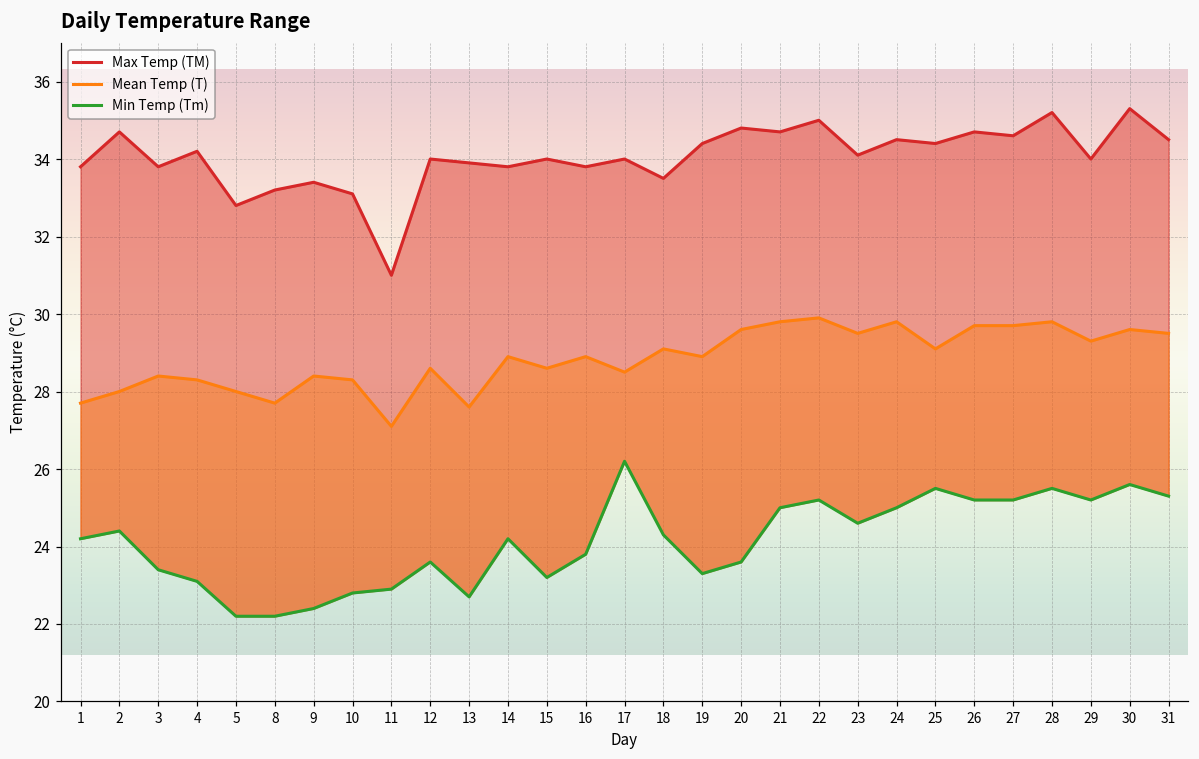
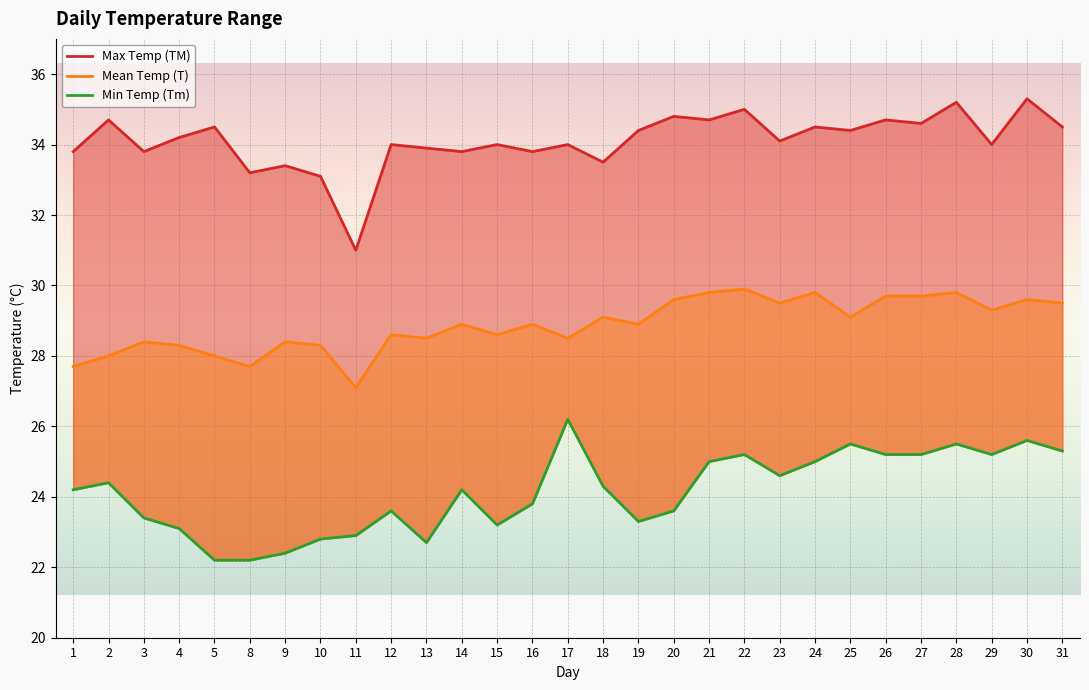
  {
    "Max Temp (TM)": {
      "1": 33.8,
      "2": 34.7,
      "3": 33.8,
      "4": 34.2,
-     "5": 32.8,
+     "5": 34.5,
      "8": 33.2,
      "9": 33.4,
      "10": 33.1,
      "11": 31.0,
      "12": 34.0,
      "13": 33.9,
      "14": 33.8,
      "15": 34.0,
      "16": 33.8,
      "17": 34.0,
      "18": 33.5,
      "19": 34.4,
      "20": 34.8,
      "21": 34.7,
      "22": 35.0,
      "23": 34.1,
      "24": 34.5,
      "25": 34.4,
      "26": 34.7,
      "27": 34.6,
      "28": 35.2,
      "29": 34.0,
      "30": 35.3,
      "31": 34.5
    },
    "Mean Temp (T)": {
      "1": 27.7,
      "2": 28.0,
      "3": 28.4,
      "4": 28.3,
      "5": 28.0,
      "8": 27.7,
      "9": 28.4,
      "10": 28.3,
      "11": 27.1,
      "12": 28.6,
-     "13": 27.6,
+     "13": 28.5,
      "14": 28.9,
      "15": 28.6,
      "16": 28.9,
      "17": 28.5,
      "18": 29.1,
      "19": 28.9,
      "20": 29.6,
      "21": 29.8,
      "22": 29.9,
      "23": 29.5,
      "24": 29.8,
      "25": 29.1,
      "26": 29.7,
      "27": 29.7,
      "28": 29.8,
      "29": 29.3,
      "30": 29.6,
      "31": 29.5
    },
    "Min Temp (Tm)": {
      "1": 24.2,
      "2": 24.4,
      "3": 23.4,
      "4": 23.1,
      "5": 22.2,
      "8": 22.2,
      "9": 22.4,
      "10": 22.8,
      "11": 22.9,
      "12": 23.6,
      "13": 22.7,
      "14": 24.2,
      "15": 23.2,
      "16": 23.8,
      "17": 26.2,
      "18": 24.3,
      "19": 23.3,
      "20": 23.6,
      "21": 25.0,
      "22": 25.2,
      "23": 24.6,
      "24": 25.0,
      "25": 25.5,
      "26": 25.2,
      "27": 25.2,
      "28": 25.5,
      "29": 25.2,
      "30": 25.6,
      "31": 25.3
    }
  }
